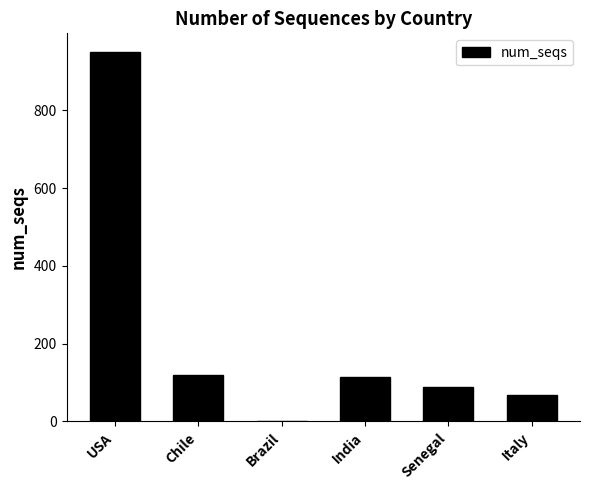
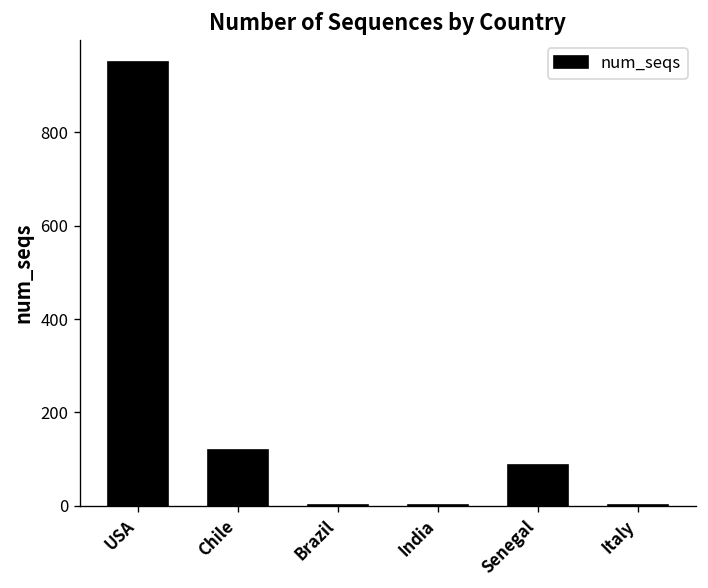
  {
    "USA": 950,
    "Chile": 120,
-   "India": 110,
+   "India": 0,
    "Senegal": 90,
-   "Italy": 70
+   "Italy": 0
  }
